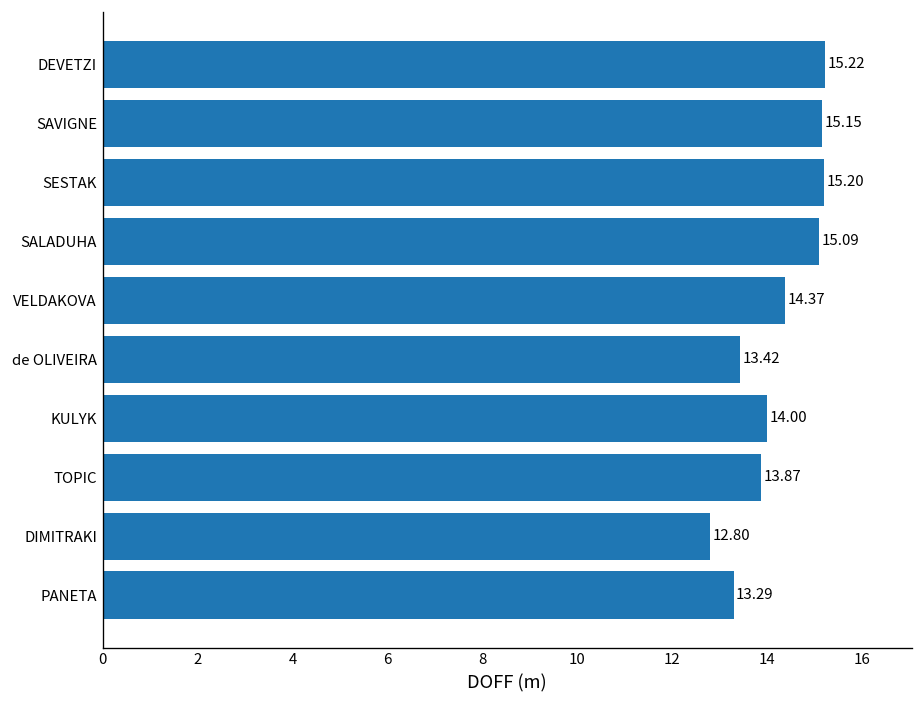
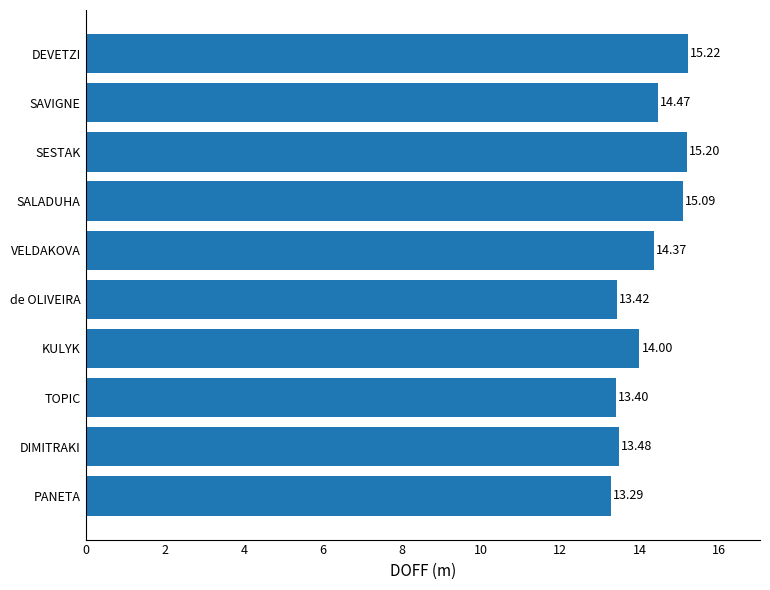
  {
    "DEVETZI": 15.22,
-   "SAVIGNE": 15.15,
+   "SAVIGNE": 14.47,
    "SESTAK": 15.20,
    "SALADUHA": 15.09,
    "VELDAKOVA": 14.37,
    "de OLIVEIRA": 13.42,
    "KULYK": 14.00,
-   "TOPIC": 13.87,
-   "DIMITRAKI": 12.80,
+   "TOPIC": 13.40,
+   "DIMITRAKI": 13.48,
    "PANETA": 13.29
  }
